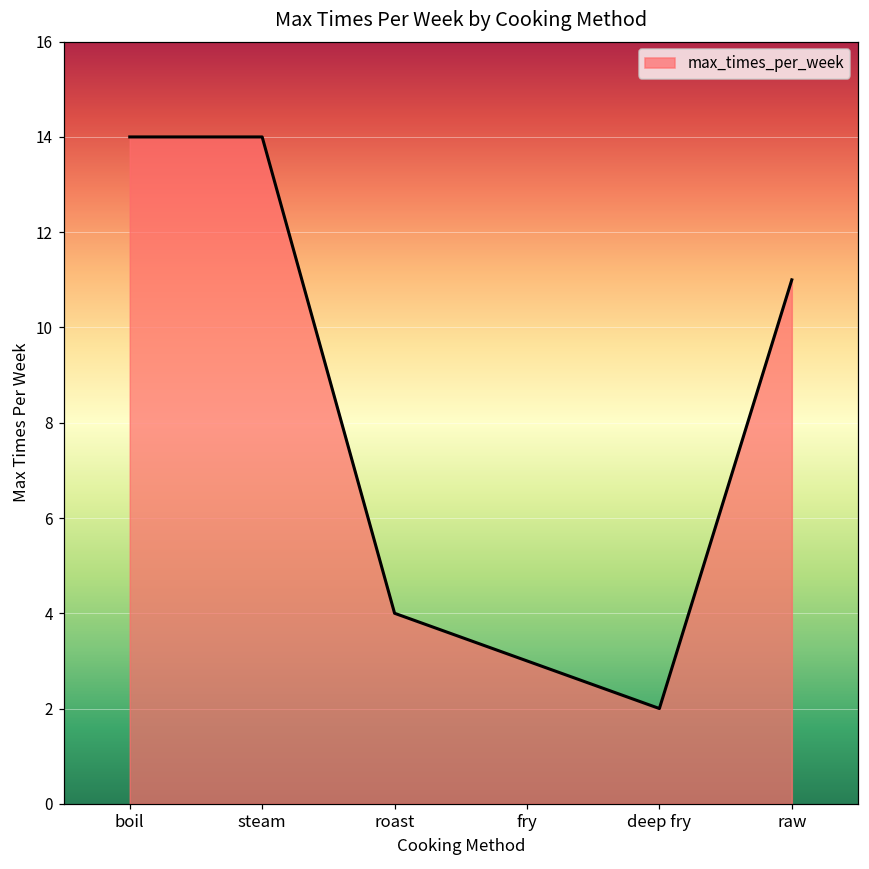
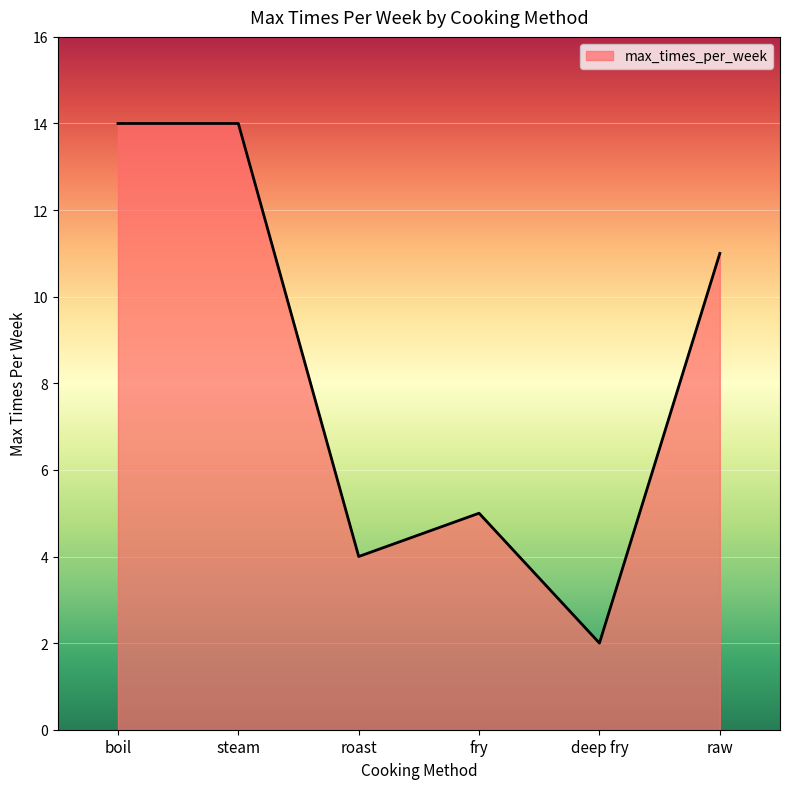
  {
    "boil": 14,
    "steam": 14,
    "roast": 4,
-   "fry": 3,
+   "fry": 5,
    "deep fry": 2,
    "raw": 11
  }
